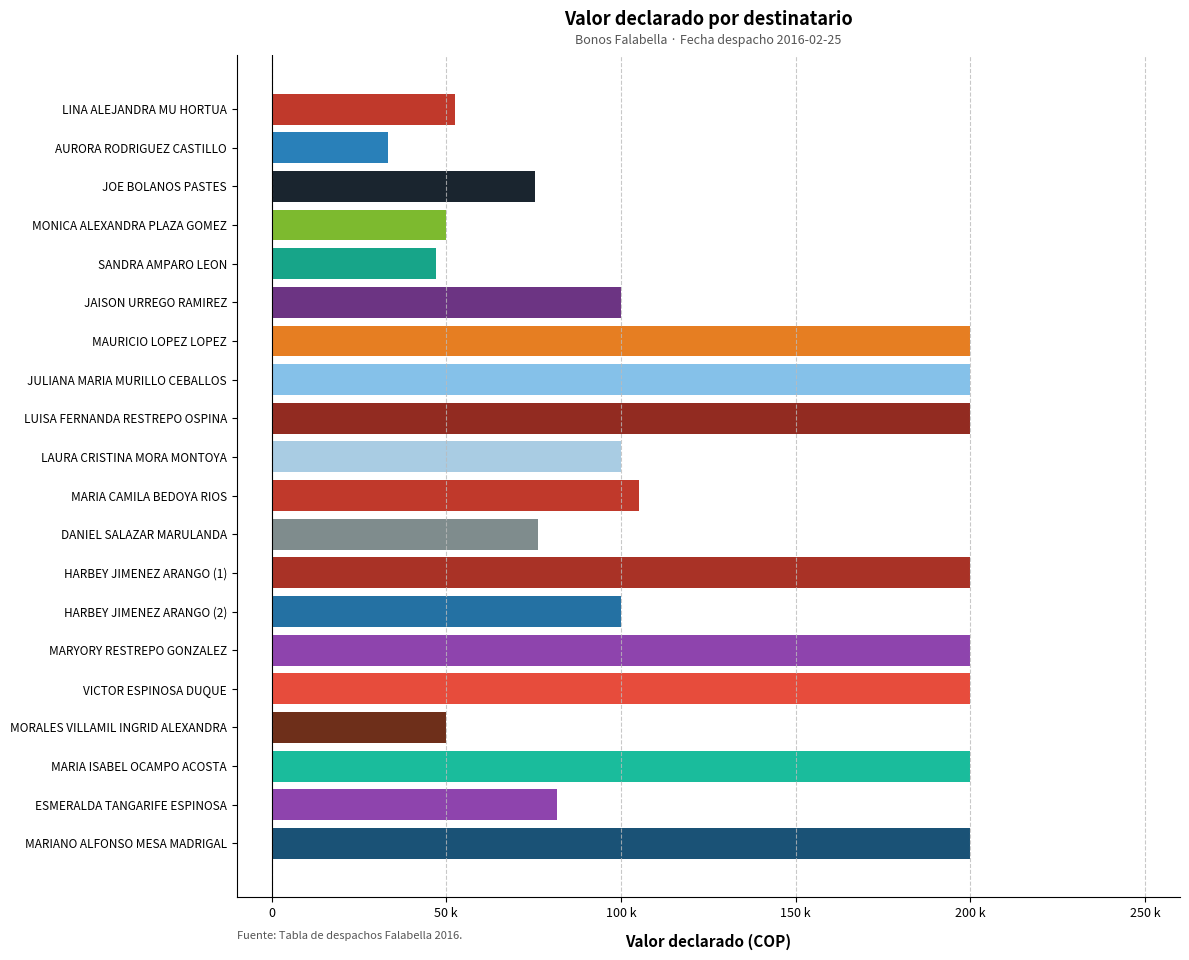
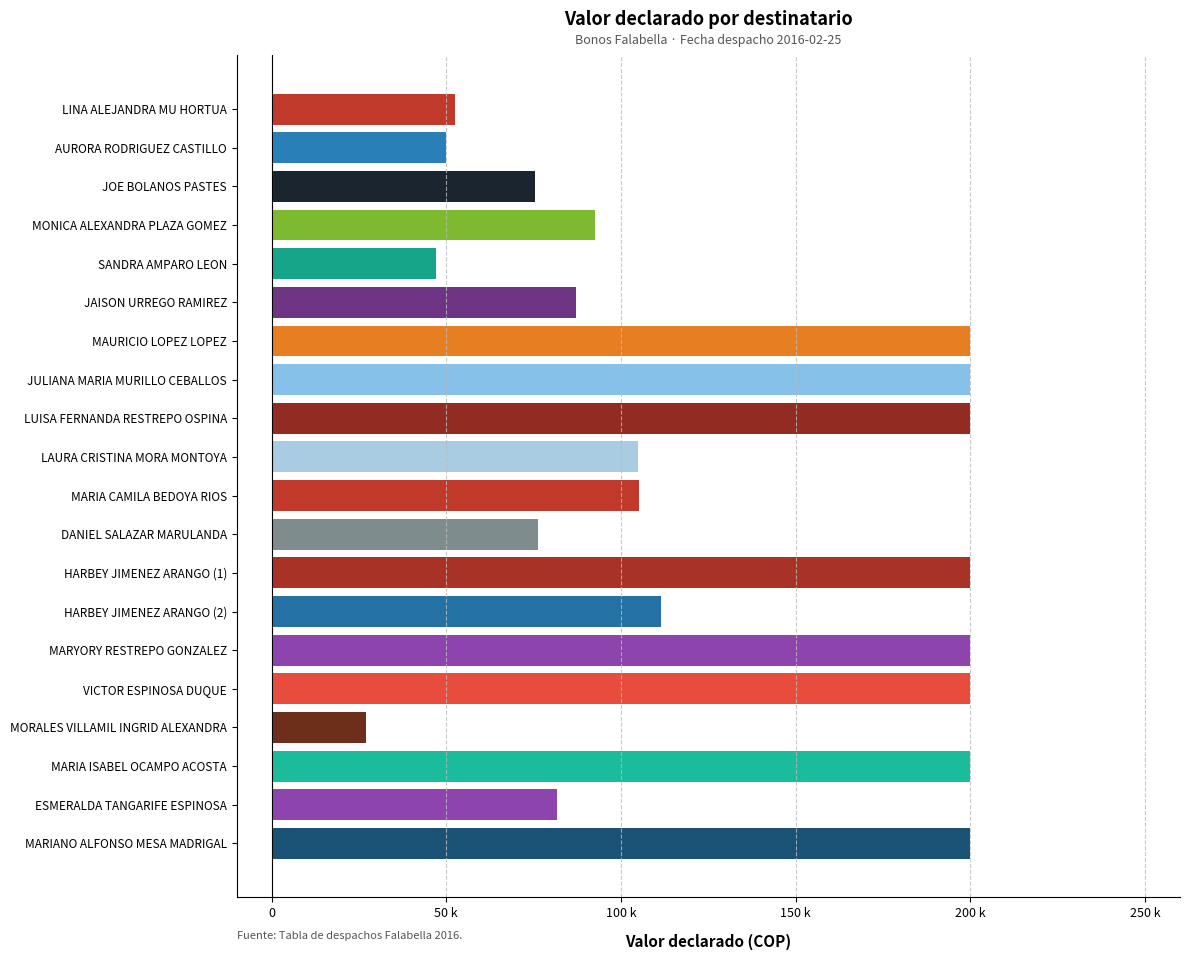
  {
    "LINA ALEJANDRA MU HORTUA": 52000,
-   "AURORA RODRIGUEZ CASTILLO": 33000,
+   "AURORA RODRIGUEZ CASTILLO": 50000,
    "JOE BOLANOS PASTES": 76000,
-   "MONICA ALEXANDRA PLAZA GOMEZ": 50000,
+   "MONICA ALEXANDRA PLAZA GOMEZ": 92000,
    "SANDRA AMPARO LEON": 47000,
-   "JAISON URREGO RAMIREZ": 100000,
+   "JAISON URREGO RAMIREZ": 87000,
    "MAURICIO LOPEZ LOPEZ": 200000,
    "JULIANA MARIA MURILLO CEBALLOS": 200000,
    "LUISA FERNANDA RESTREPO OSPINA": 200000,
-   "LAURA CRISTINA MORA MONTOYA": 100000,
+   "LAURA CRISTINA MORA MONTOYA": 105000,
    "MARIA CAMILA BEDOYA RIOS": 105000,
    "DANIEL SALAZAR MARULANDA": 76000,
    "HARBEY JIMENEZ ARANGO (1)": 200000,
-   "HARBEY JIMENEZ ARANGO (2)": 100000,
+   "HARBEY JIMENEZ ARANGO (2)": 112000,
    "MARYORY RESTREPO GONZALEZ": 200000,
    "VICTOR ESPINOSA DUQUE": 200000,
-   "MORALES VILLAMIL INGRID ALEXANDRA": 50000,
+   "MORALES VILLAMIL INGRID ALEXANDRA": 27000,
    "MARIA ISABEL OCAMPO ACOSTA": 200000,
    "ESMERALDA TANGARIFE ESPINOSA": 82000,
    "MARIANO ALFONSO MESA MADRIGAL": 200000
  }
